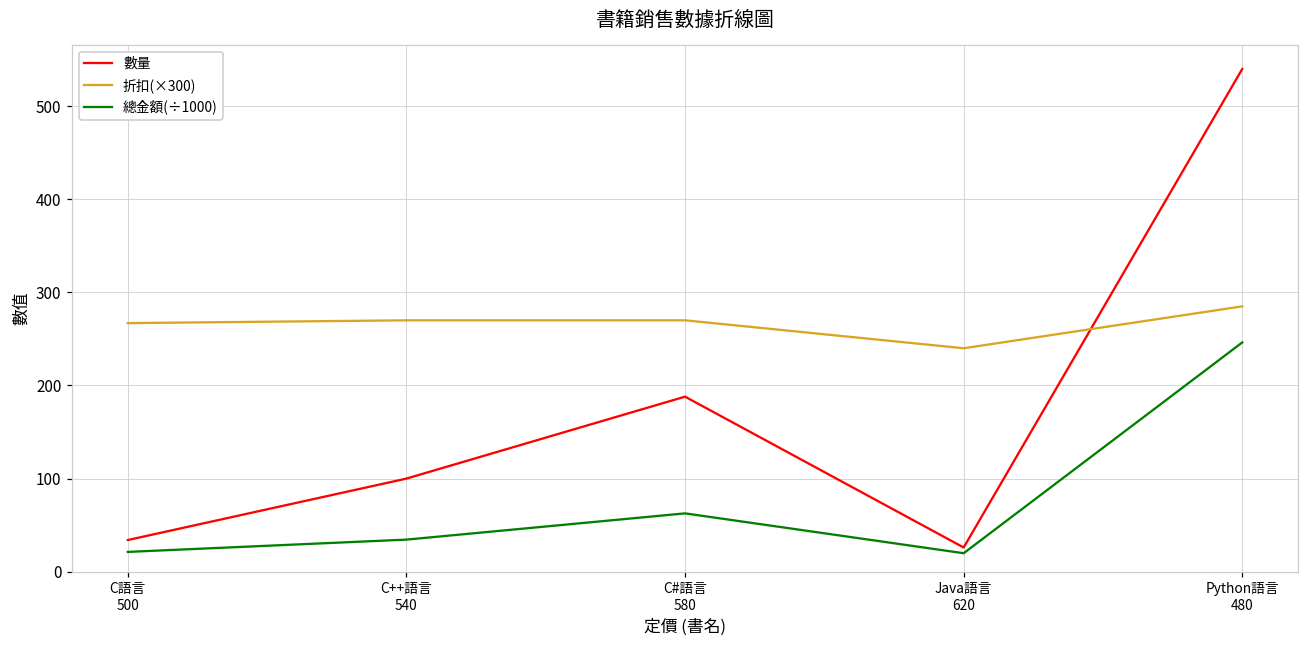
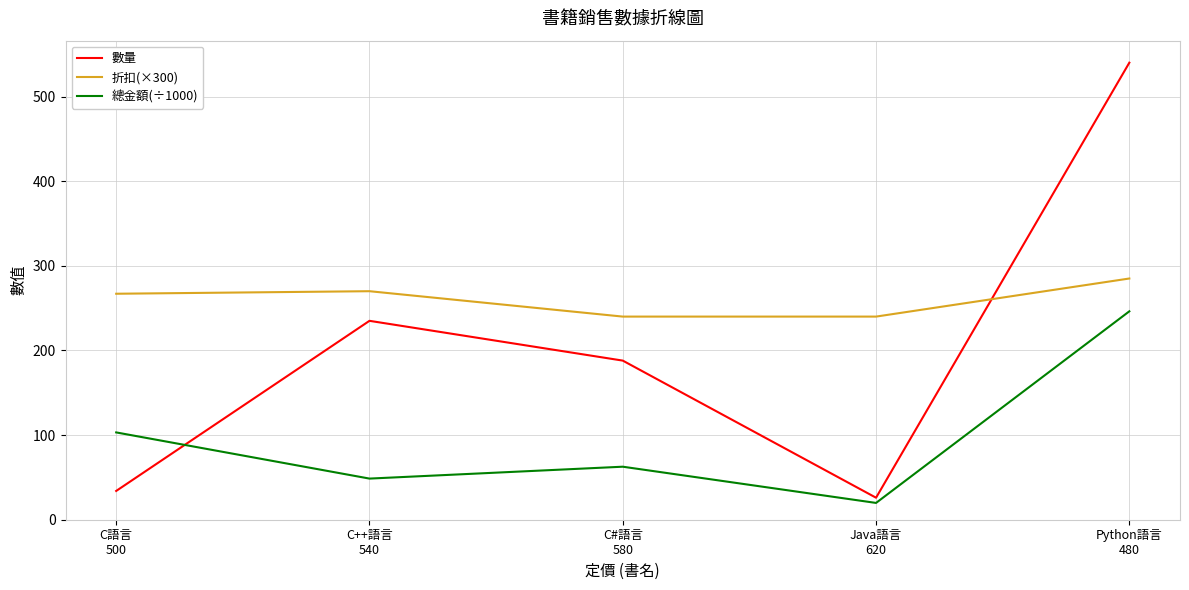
  {
    "數量": {
      "C語言 500": 30,
-     "C++語言 540": 100,
+     "C++語言 540": 240,
      "C#語言 580": 190,
      "Java語言 620": 30,
      "Python語言 480": 540
    },
    "折扣(×300)": {
      "C語言 500": 270,
      "C++語言 540": 270,
-     "C#語言 580": 270,
+     "C#語言 580": 240,
      "Java語言 620": 240,
      "Python語言 480": 290
    },
    "總金額(÷1000)": {
-     "C語言 500": 20,
-     "C++語言 540": 30,
+     "C語言 500": 100,
+     "C++語言 540": 50,
      "C#語言 580": 60,
      "Java語言 620": 20,
      "Python語言 480": 250
    }
  }
